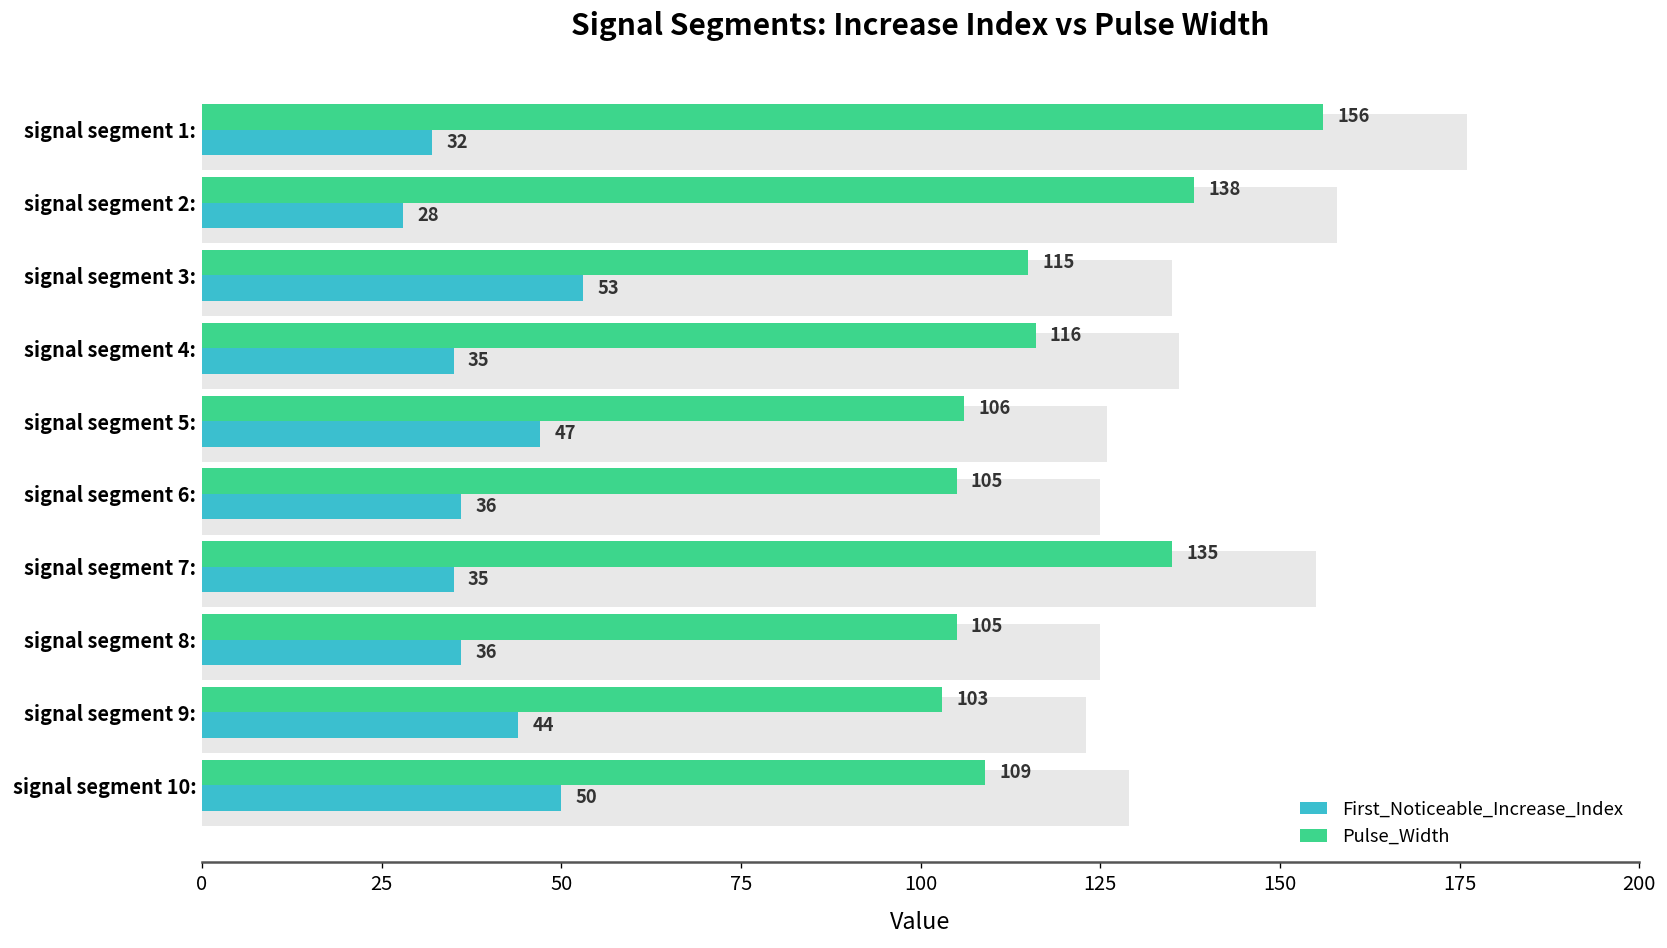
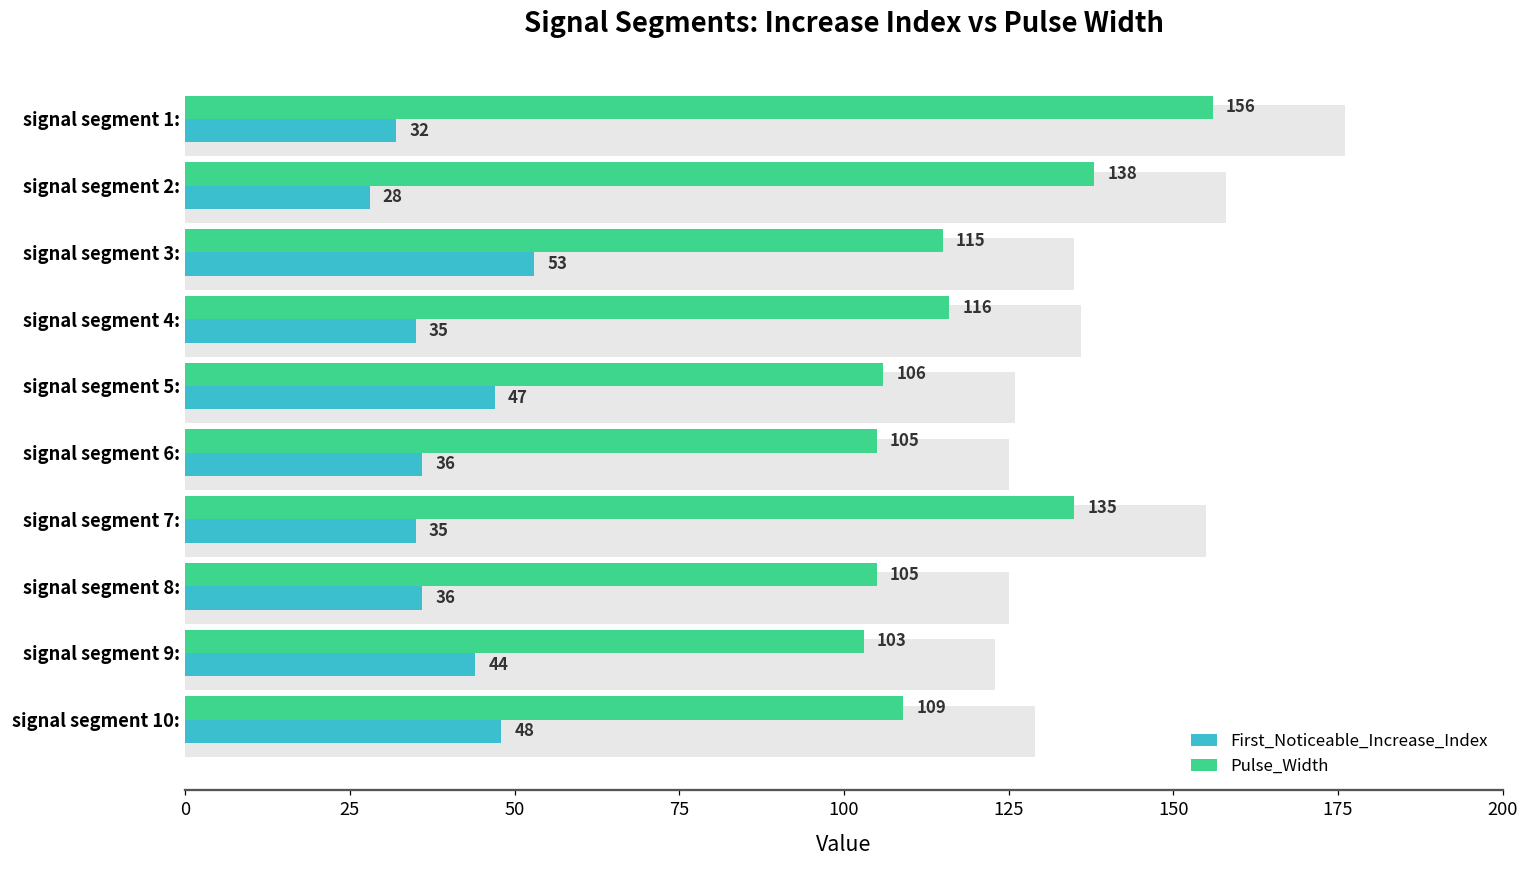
  {
    "First_Noticeable_Increase_Index": {
-     "signal segment 10:": 50
+     "signal segment 10:": 48
    }
  }
